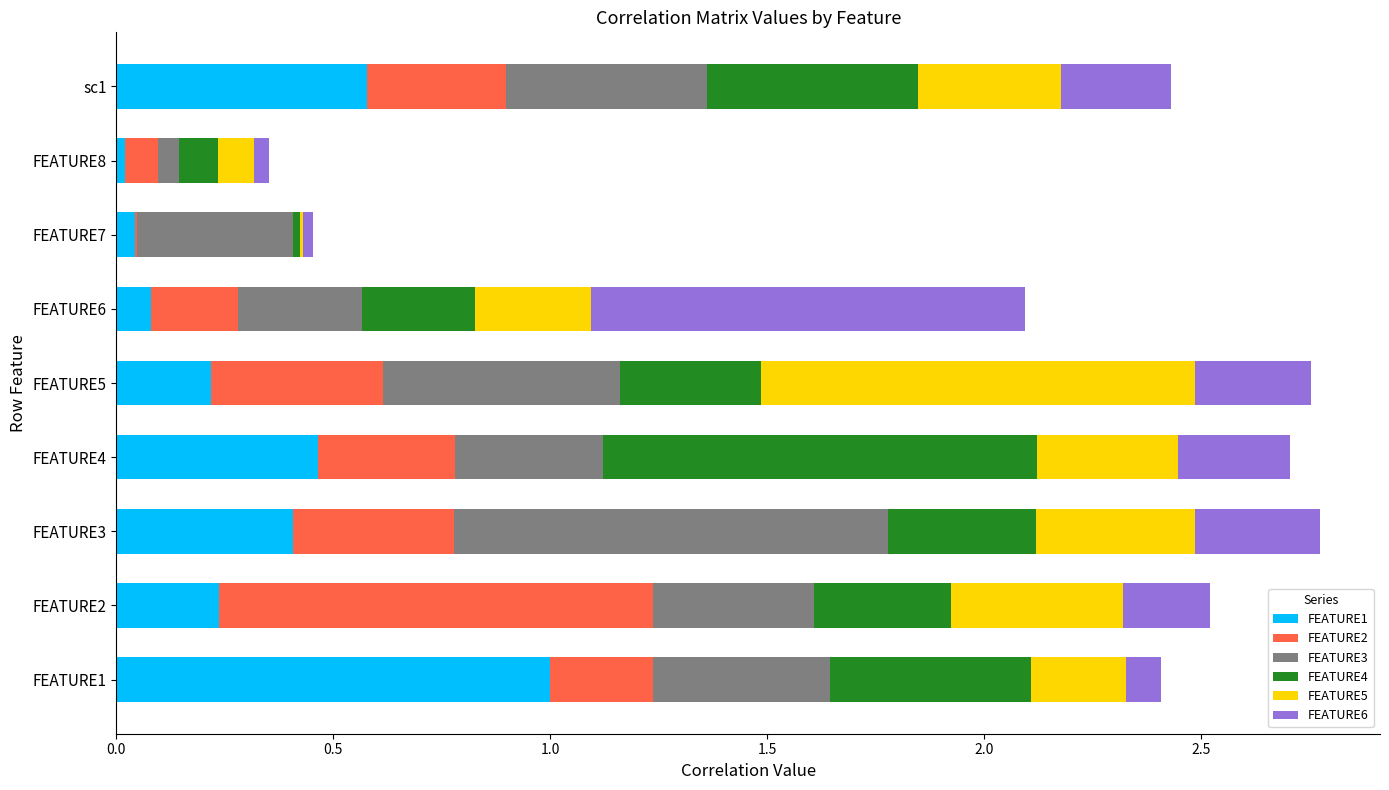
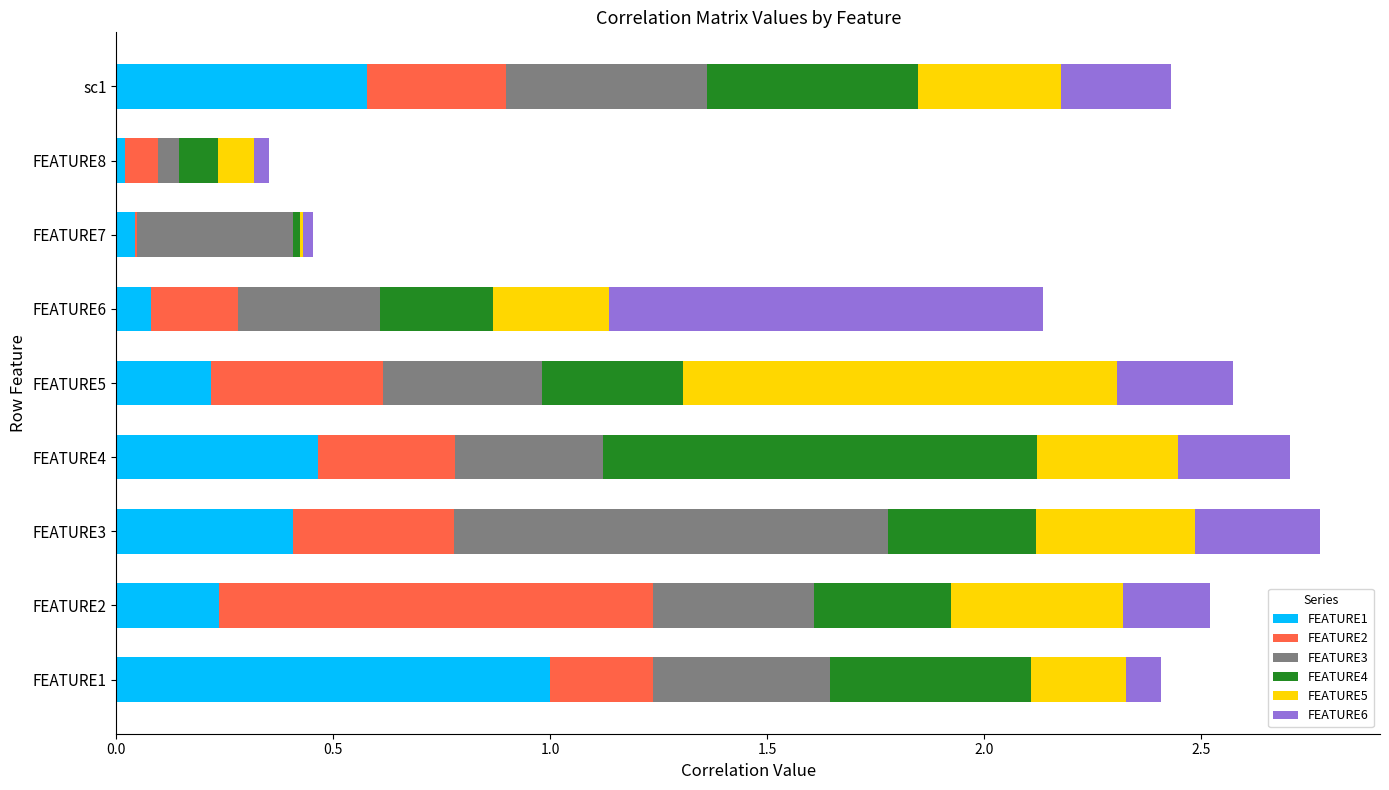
  {
    "FEATURE1": {
      "sc1": 0.58,
      "FEATURE8": 0.02,
      "FEATURE7": 0.04,
      "FEATURE6": 0.08,
      "FEATURE5": 0.22,
      "FEATURE4": 0.46,
      "FEATURE3": 0.41,
      "FEATURE2": 0.24,
      "FEATURE1": 1.00
    },
    "FEATURE2": {
      "sc1": 0.32,
      "FEATURE8": 0.08,
      "FEATURE6": 0.20,
      "FEATURE5": 0.40,
      "FEATURE4": 0.32,
      "FEATURE3": 0.37,
      "FEATURE2": 1.00,
      "FEATURE1": 0.24
    },
    "FEATURE3": {
      "sc1": 0.46,
      "FEATURE8": 0.05,
      "FEATURE7": 0.36,
-     "FEATURE6": 0.29,
-     "FEATURE5": 0.55,
+     "FEATURE6": 0.33,
+     "FEATURE5": 0.37,
      "FEATURE4": 0.34,
      "FEATURE3": 1.00,
      "FEATURE2": 0.37,
      "FEATURE1": 0.41
    },
    "FEATURE4": {
      "sc1": 0.49,
      "FEATURE8": 0.09,
      "FEATURE7": 0.02,
      "FEATURE6": 0.26,
      "FEATURE5": 0.33,
      "FEATURE4": 1.00,
      "FEATURE3": 0.34,
      "FEATURE2": 0.32,
      "FEATURE1": 0.46
    },
    "FEATURE5": {
      "sc1": 0.33,
      "FEATURE8": 0.08,
      "FEATURE7": 0.01,
      "FEATURE6": 0.27,
      "FEATURE5": 1.00,
      "FEATURE4": 0.33,
      "FEATURE3": 0.37,
      "FEATURE2": 0.40,
      "FEATURE1": 0.22
    },
    "FEATURE6": {
      "sc1": 0.25,
      "FEATURE8": 0.03,
      "FEATURE7": 0.02,
      "FEATURE6": 1.00,
      "FEATURE5": 0.27,
      "FEATURE4": 0.26,
      "FEATURE3": 0.29,
      "FEATURE2": 0.20,
      "FEATURE1": 0.08
    }
  }
